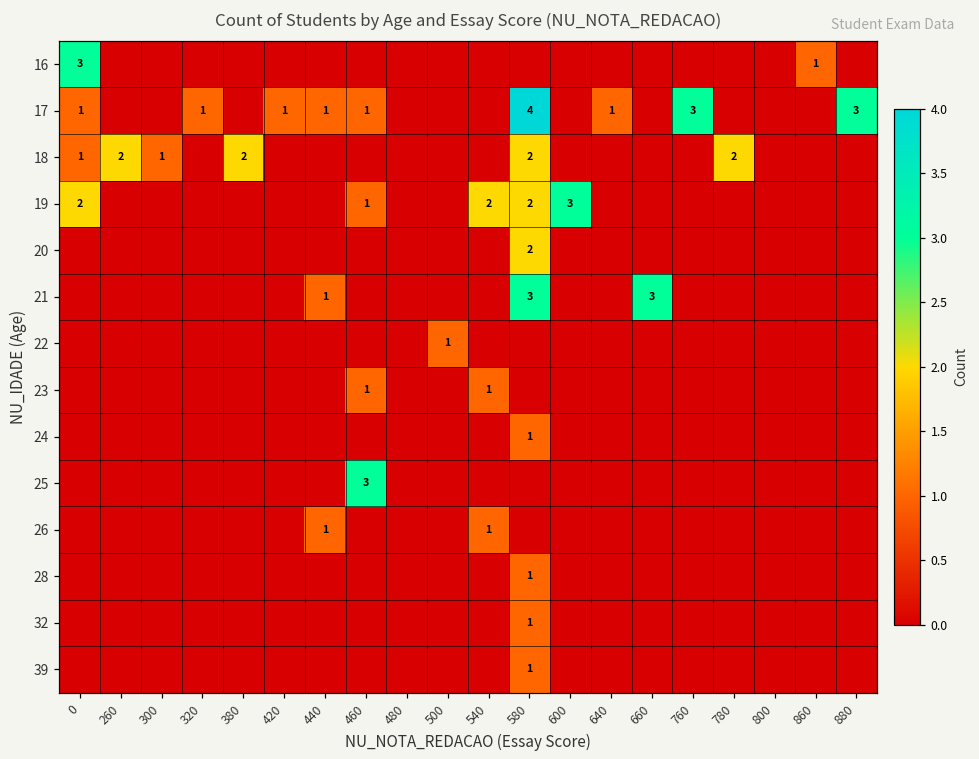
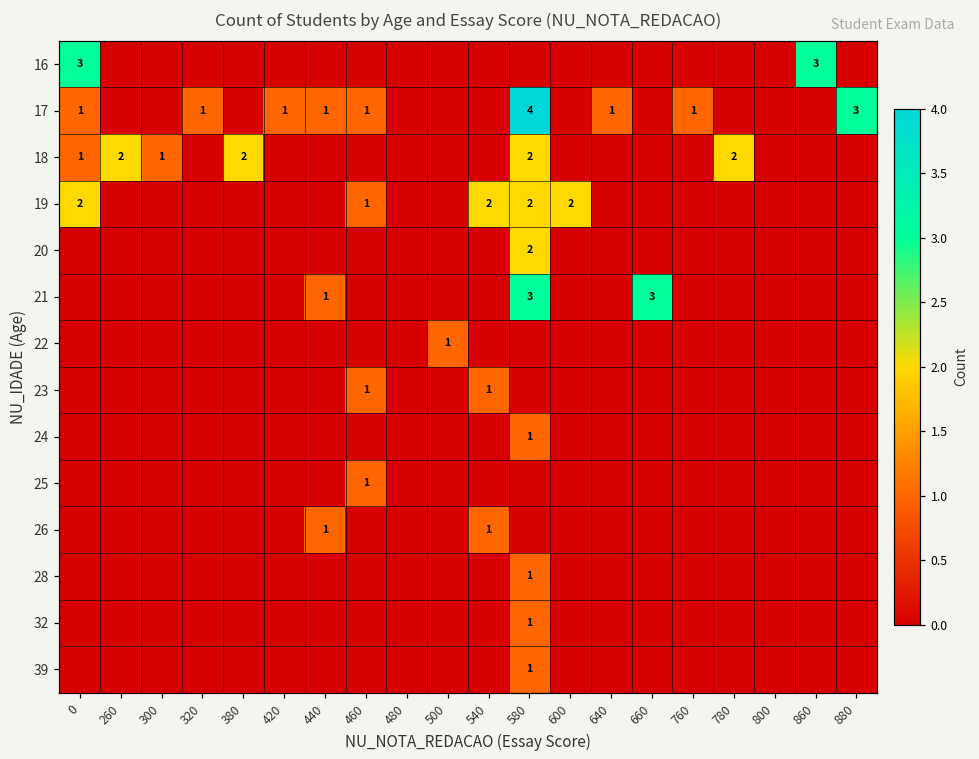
  {
    "16": {
      "0": 3,
-     "860": 1
+     "860": 3
    },
    "17": {
      "0": 1,
      "320": 1,
      "420": 1,
      "440": 1,
      "460": 1,
      "580": 4,
      "640": 1,
-     "760": 3,
+     "760": 1,
      "880": 3
    },
    "18": {
      "0": 1,
      "260": 2,
      "300": 1,
      "380": 2,
      "580": 2,
      "780": 2
    },
    "19": {
      "0": 2,
      "460": 1,
      "540": 2,
      "580": 2,
-     "600": 3
+     "600": 2
    },
    "20": {
      "580": 2
    },
    "21": {
      "440": 1,
      "580": 3,
      "660": 3
    },
    "22": {
      "500": 1
    },
    "23": {
      "460": 1,
      "540": 1
    },
    "24": {
      "580": 1
    },
    "25": {
-     "460": 3
+     "460": 1
    },
    "26": {
      "440": 1,
      "540": 1
    },
    "28": {
      "580": 1
    },
    "32": {
      "580": 1
    },
    "39": {
      "580": 1
    }
  }
